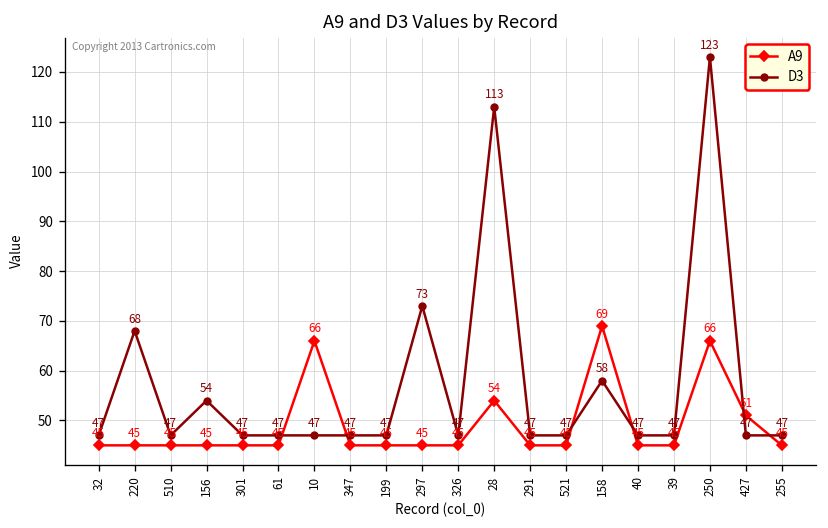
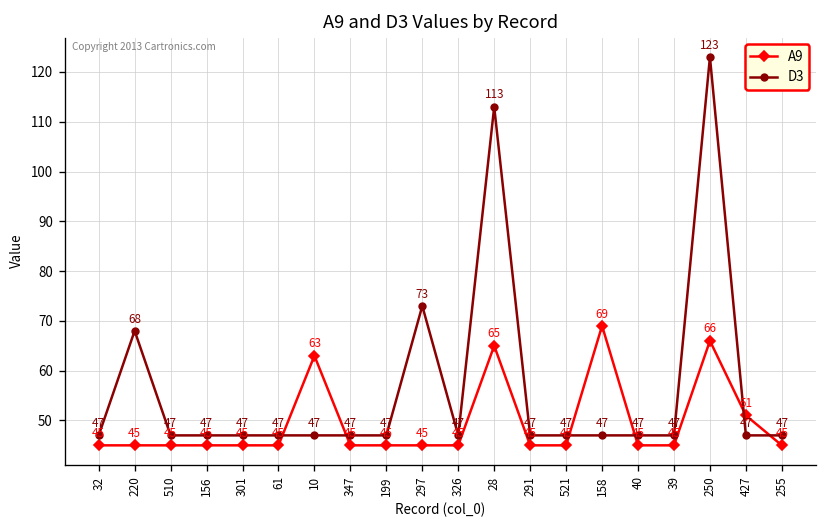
  {
    "A9": {
      "220": 45,
      "156": 45,
-     "10": 66,
+     "10": 63,
      "297": 45,
-     "28": 54,
+     "28": 65,
      "158": 69,
      "250": 66,
      "427": 51
    },
    "D3": {
      "220": 68,
-     "156": 54,
+     "156": 47,
      "10": 47,
      "297": 73,
      "28": 113,
-     "158": 58,
+     "158": 47,
      "250": 123
    }
  }
